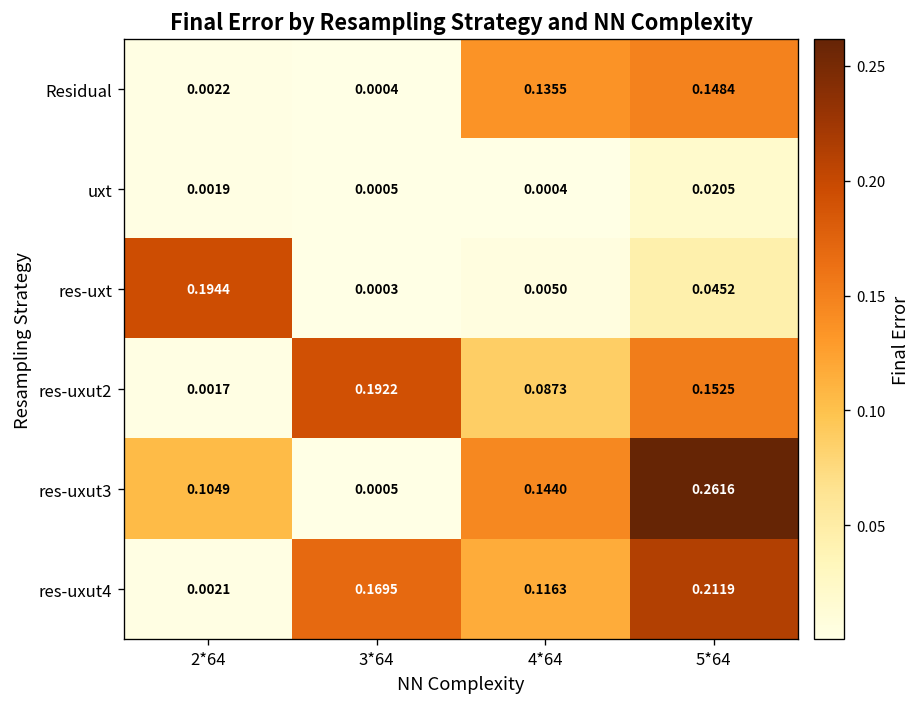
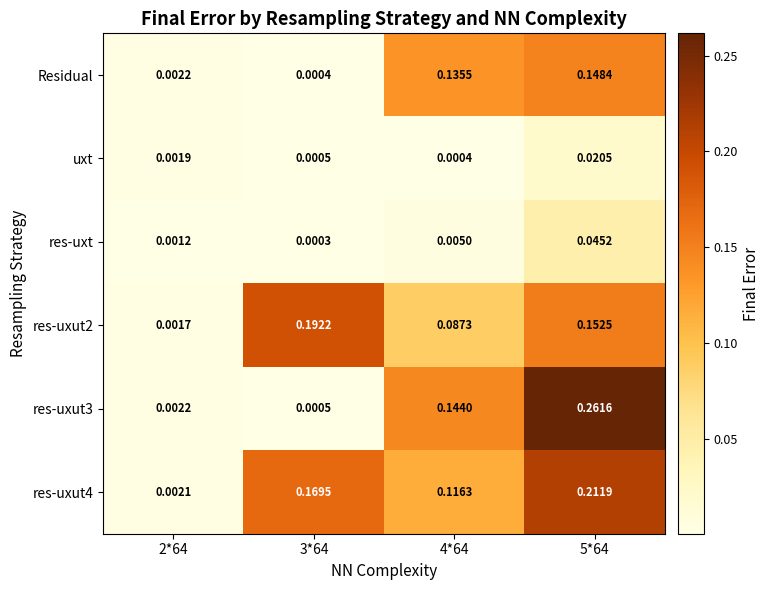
  {
    "Residual": {
      "2*64": 0.0022,
      "3*64": 0.0004,
      "4*64": 0.1355,
      "5*64": 0.1484
    },
    "uxt": {
      "2*64": 0.0019,
      "3*64": 0.0005,
      "4*64": 0.0004,
      "5*64": 0.0205
    },
    "res-uxt": {
-     "2*64": 0.1944,
+     "2*64": 0.0012,
      "3*64": 0.0003,
      "4*64": 0.0050,
      "5*64": 0.0452
    },
    "res-uxut2": {
      "2*64": 0.0017,
      "3*64": 0.1922,
      "4*64": 0.0873,
      "5*64": 0.1525
    },
    "res-uxut3": {
-     "2*64": 0.1049,
+     "2*64": 0.0022,
      "3*64": 0.0005,
      "4*64": 0.1440,
      "5*64": 0.2616
    },
    "res-uxut4": {
      "2*64": 0.0021,
      "3*64": 0.1695,
      "4*64": 0.1163,
      "5*64": 0.2119
    }
  }
